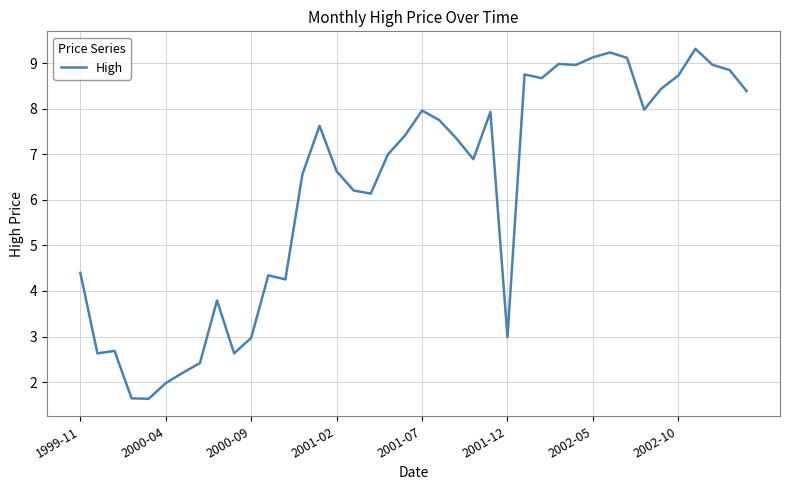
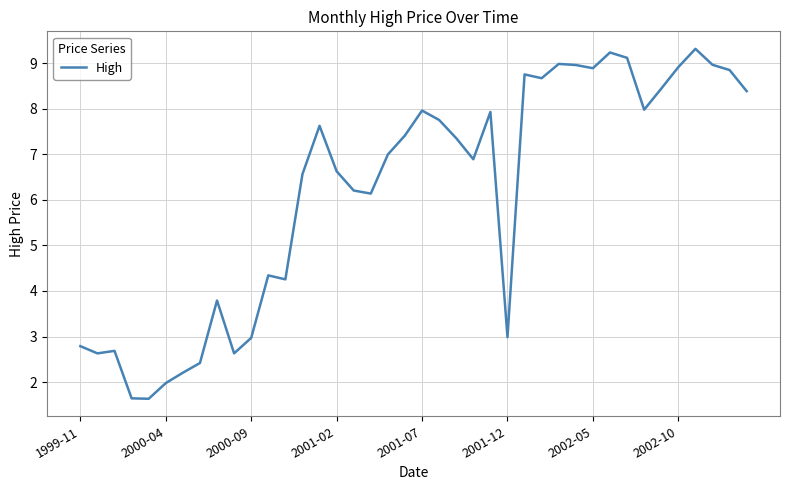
  {
-   "1999-11": 4.4,
+   "1999-11": 2.8,
    "2000-04": 2.0,
    "2000-09": 3.0,
    "2001-02": 6.6,
    "2001-07": 8.0,
    "2001-12": 3.0,
-   "2002-05": 9.1,
-   "2002-10": 8.7
+   "2002-05": 8.9,
+   "2002-10": 8.9
  }
